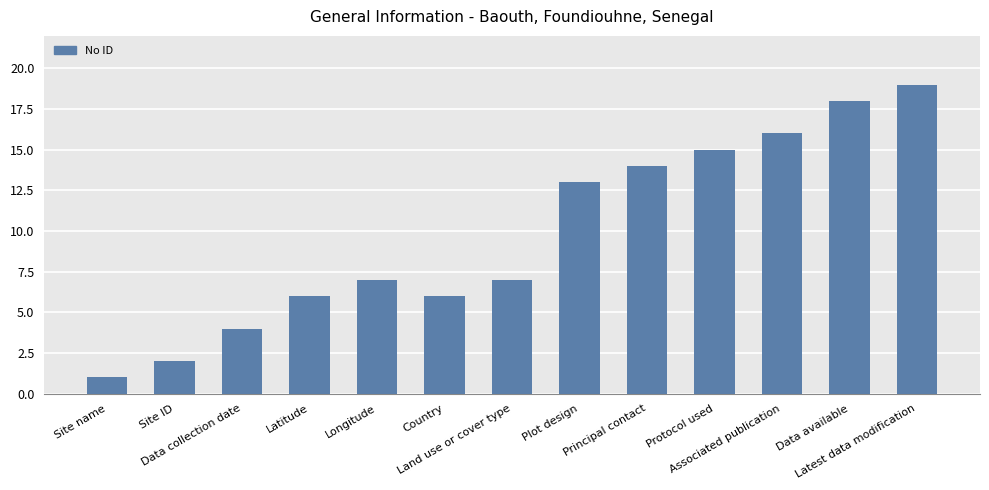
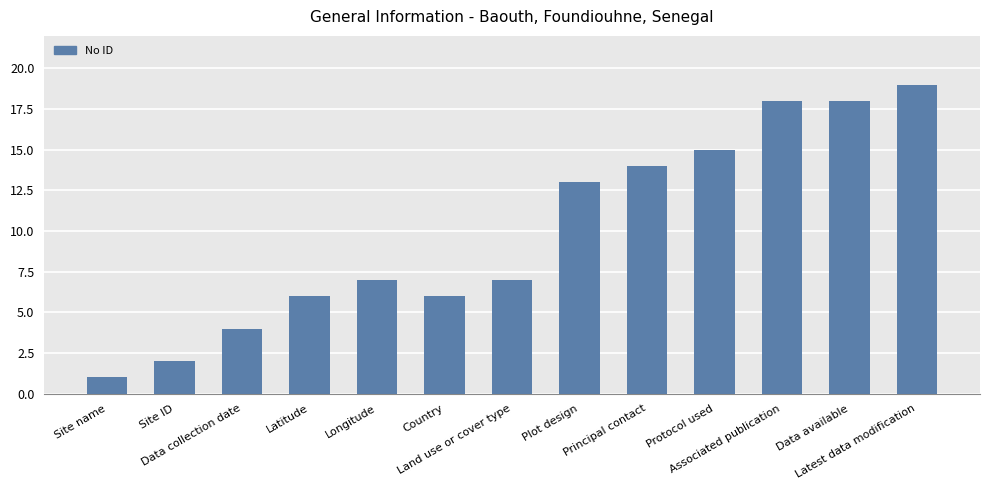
  {
    "Site name": 1,
    "Site ID": 2,
    "Data collection date": 4,
    "Latitude": 6,
    "Longitude": 7,
    "Country": 6,
    "Land use or cover type": 7,
    "Plot design": 13,
    "Principal contact": 14,
    "Protocol used": 15,
-   "Associated publication": 16,
+   "Associated publication": 18,
    "Data available": 18,
    "Latest data modification": 19
  }
